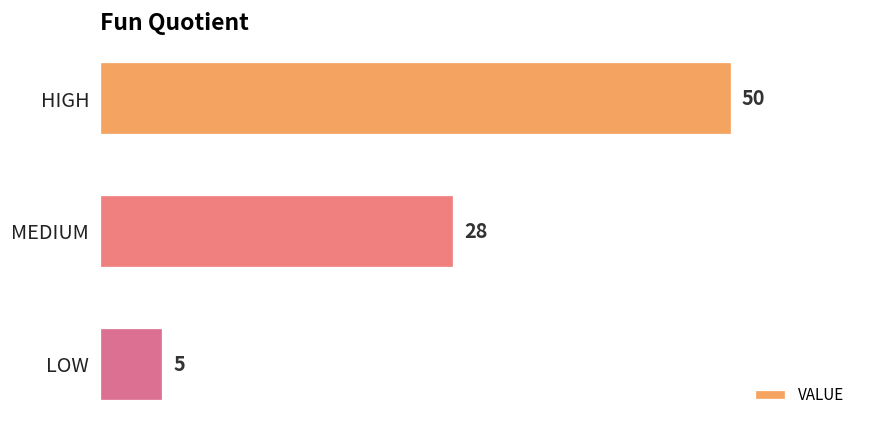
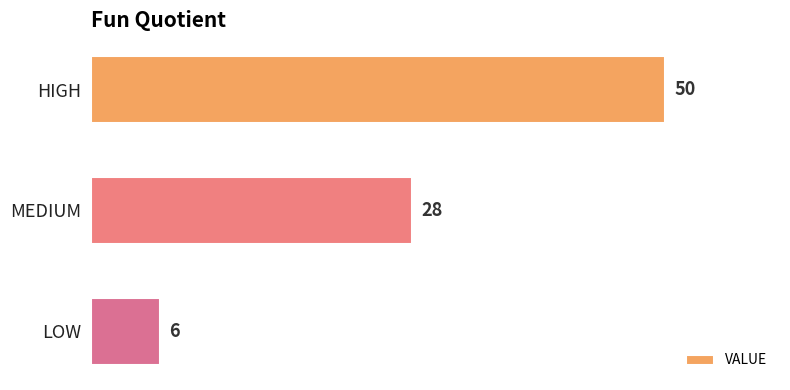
  {
    "HIGH": 50,
    "MEDIUM": 28,
-   "LOW": 5
+   "LOW": 6
  }
